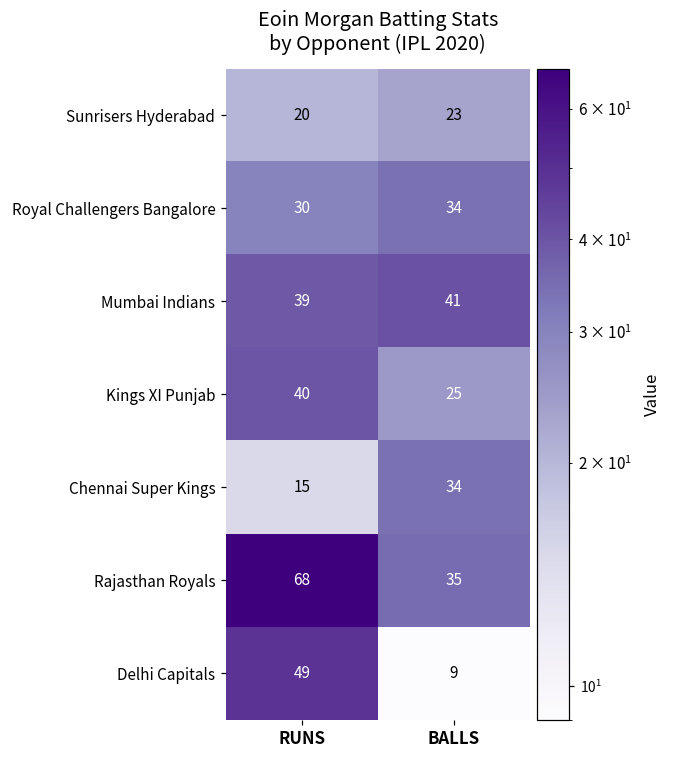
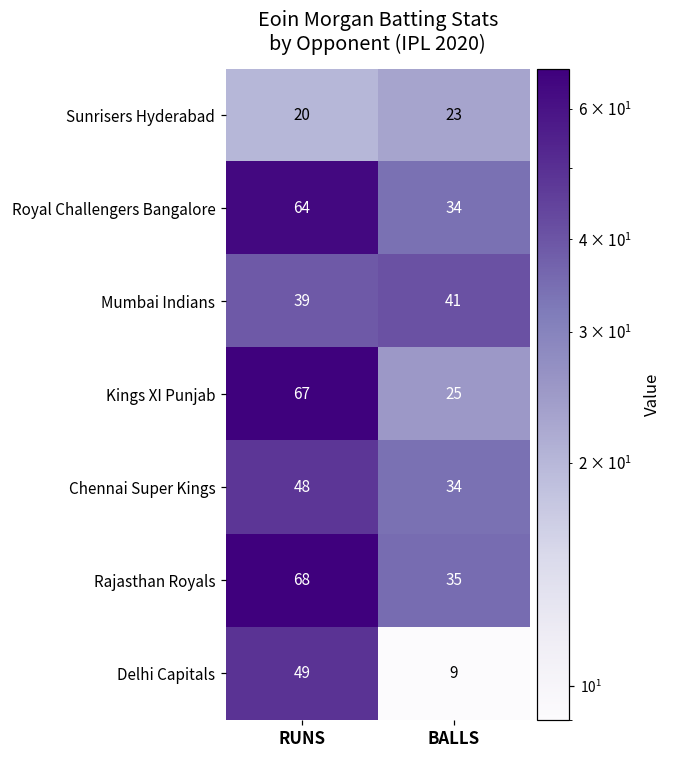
  {
    "Sunrisers Hyderabad": {
      "RUNS": 20,
      "BALLS": 23
    },
    "Royal Challengers Bangalore": {
-     "RUNS": 30,
+     "RUNS": 64,
      "BALLS": 34
    },
    "Mumbai Indians": {
      "RUNS": 39,
      "BALLS": 41
    },
    "Kings XI Punjab": {
-     "RUNS": 40,
+     "RUNS": 67,
      "BALLS": 25
    },
    "Chennai Super Kings": {
-     "RUNS": 15,
+     "RUNS": 48,
      "BALLS": 34
    },
    "Rajasthan Royals": {
      "RUNS": 68,
      "BALLS": 35
    },
    "Delhi Capitals": {
      "RUNS": 49,
      "BALLS": 9
    }
  }
